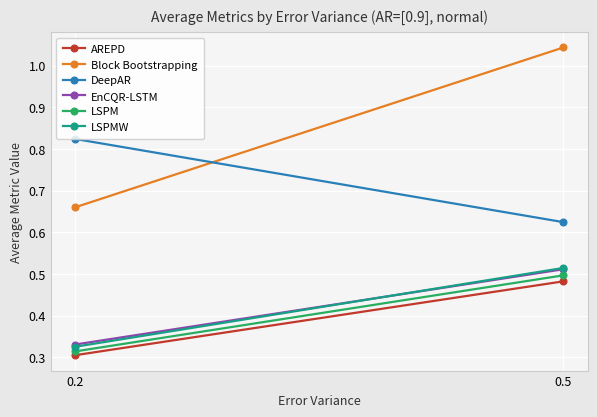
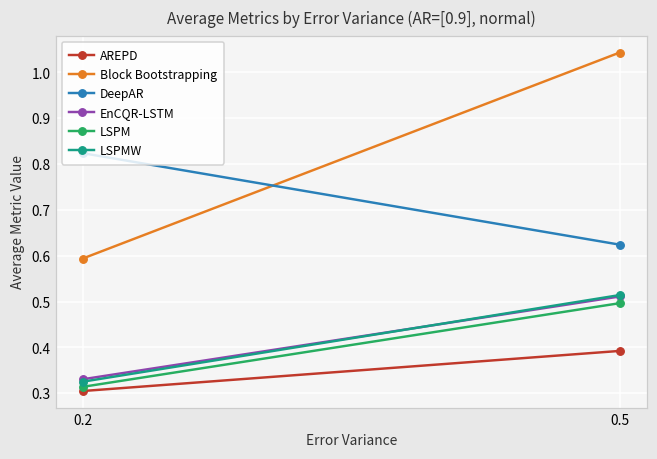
  {
    "AREPD": {
      "0.2": 0.31,
-     "0.5": 0.48
+     "0.5": 0.39
    },
    "Block Bootstrapping": {
-     "0.2": 0.66,
+     "0.2": 0.59,
      "0.5": 1.04
    },
    "DeepAR": {
      "0.2": 0.82,
      "0.5": 0.62
    }
  }
